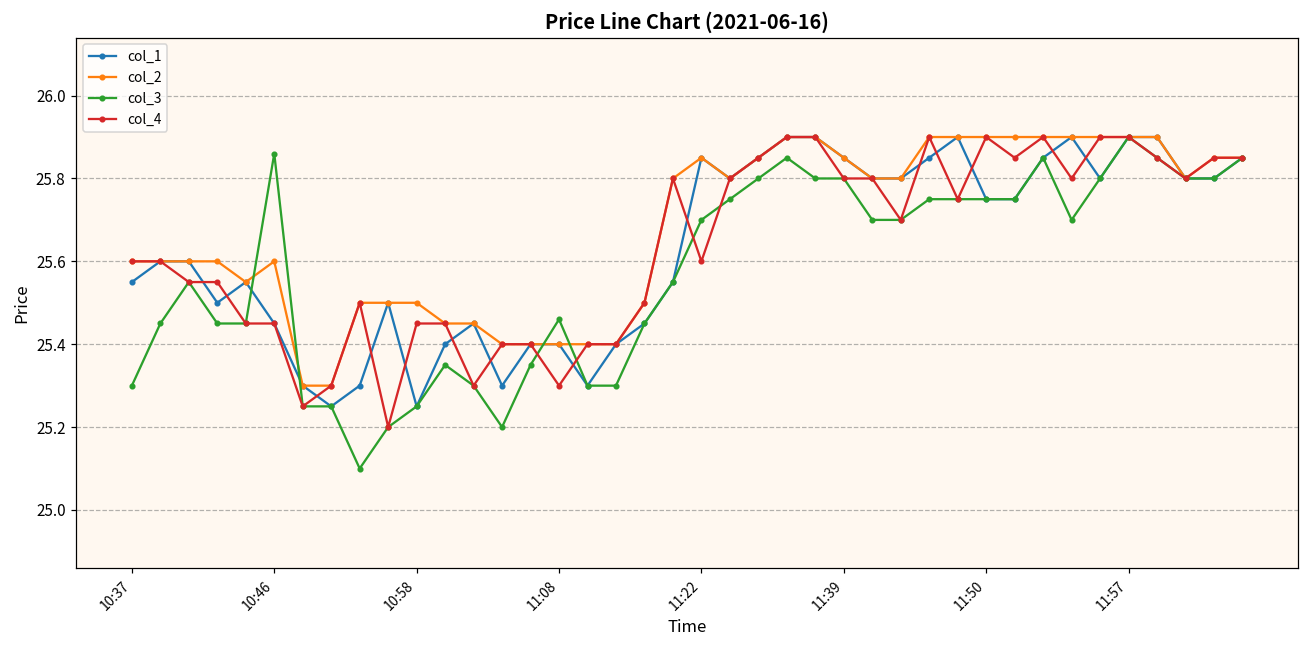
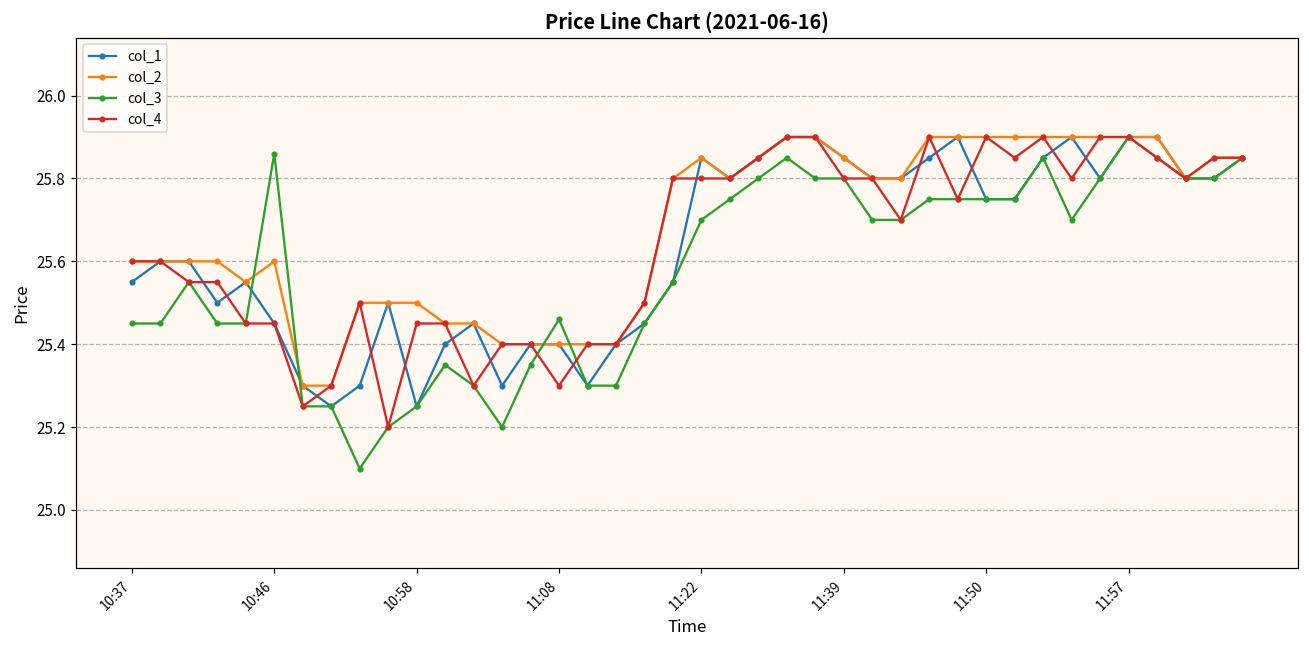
  {
    "col_1": {
      "10:37": 25.55
    },
    "col_2": {
      "10:46": 25.60,
      "10:58": 25.50
    },
    "col_3": {
-     "10:37": 25.30,
+     "10:37": 25.45,
      "10:46": 25.86,
      "11:08": 25.46,
      "11:22": 25.70
    },
    "col_4": {
      "10:58": 25.45,
      "11:08": 25.3,
-     "11:22": 25.6
+     "11:22": 25.8
    }
  }
